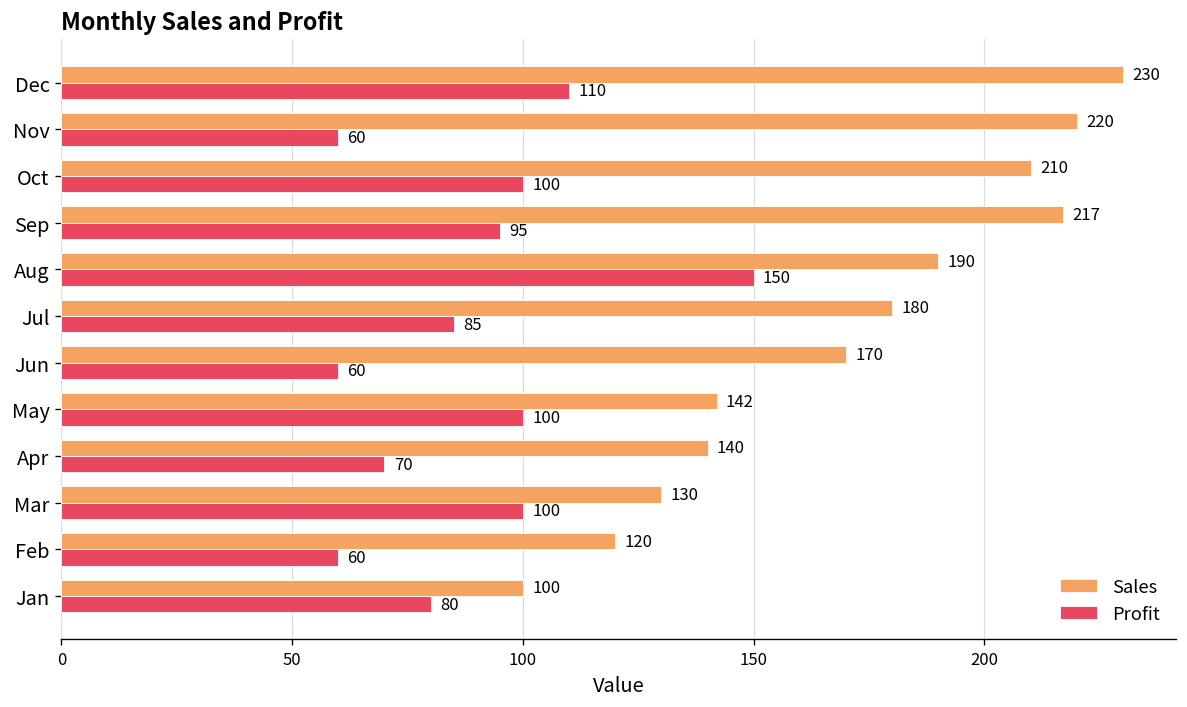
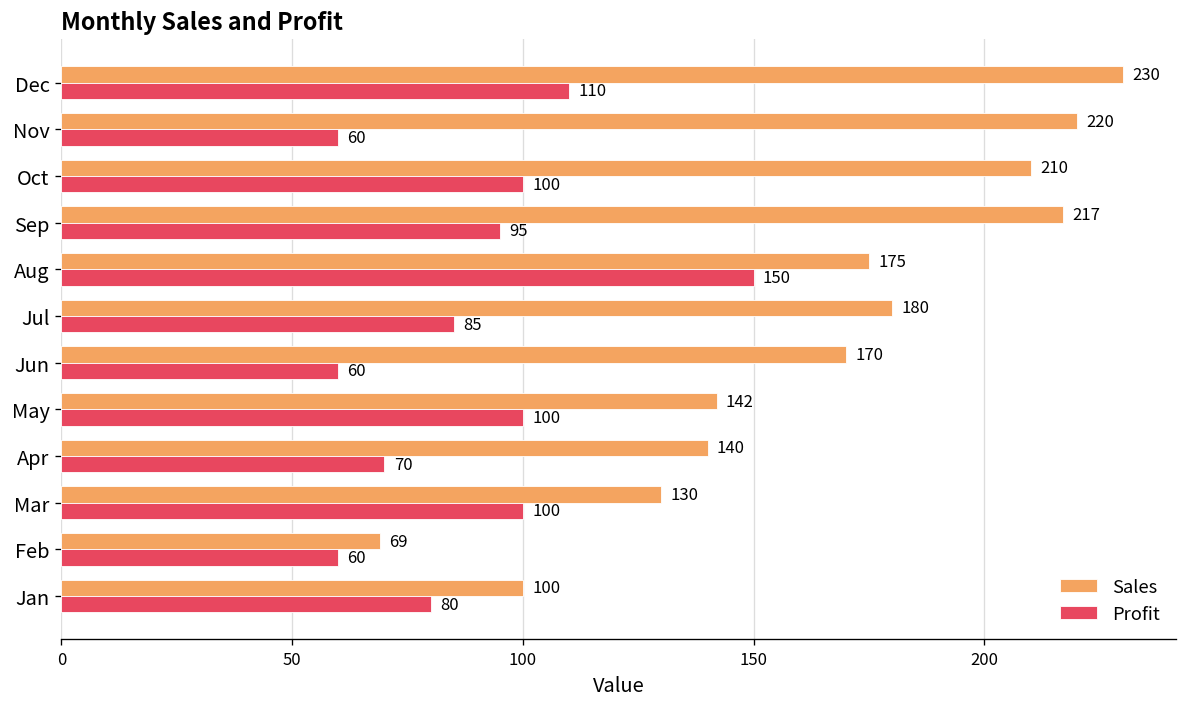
  {
    "Sales": {
      "Dec": 230,
      "Nov": 220,
      "Oct": 210,
      "Sep": 217,
-     "Aug": 190,
+     "Aug": 175,
      "Jul": 180,
      "Jun": 170,
      "May": 142,
      "Apr": 140,
      "Mar": 130,
-     "Feb": 120,
+     "Feb": 69,
      "Jan": 100
    },
    "Profit": {
      "Dec": 110,
      "Nov": 60,
      "Oct": 100,
      "Sep": 95,
      "Aug": 150,
      "Jul": 85,
      "Jun": 60,
      "May": 100,
      "Apr": 70,
      "Mar": 100,
      "Feb": 60,
      "Jan": 80
    }
  }
